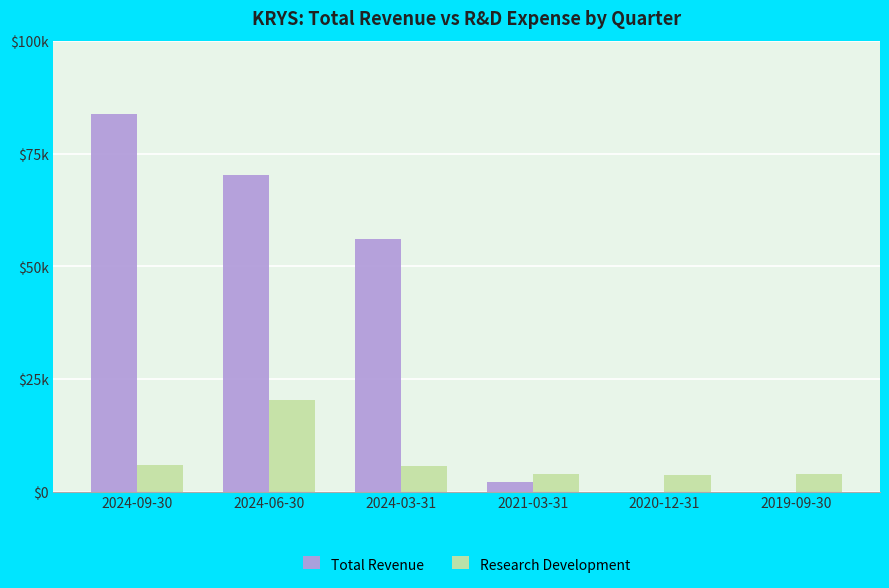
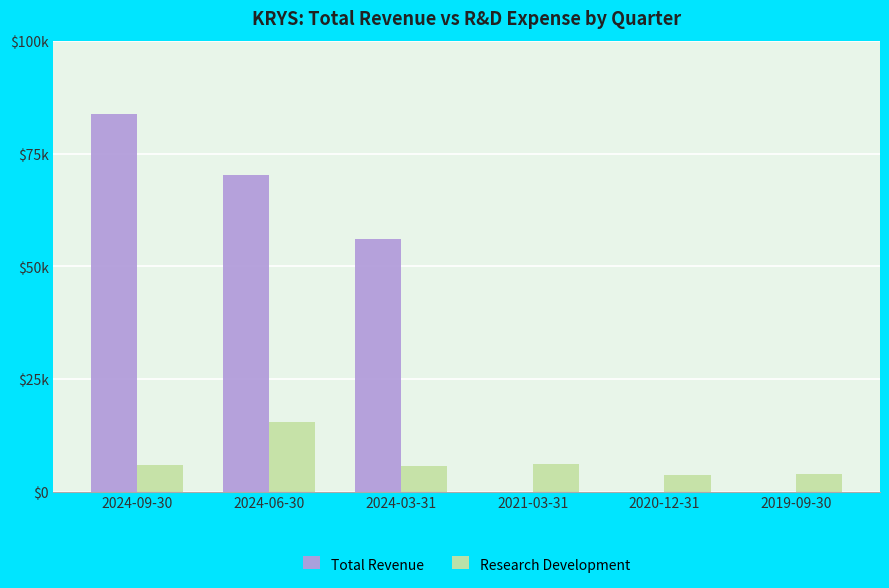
  {
    "Total Revenue": {
      "2024-09-30": "$84000",
      "2024-06-30": "$70000",
      "2024-03-31": "$56000",
-     "2021-03-31": "$2000",
+     "2021-03-31": "$0",
      "2020-12-31": "$0",
      "2019-09-30": "$0"
    },
    "Research Development": {
      "2024-09-30": "$6000",
-     "2024-06-30": "$20000",
+     "2024-06-30": "$16000",
      "2024-03-31": "$6000",
-     "2021-03-31": "$4000",
+     "2021-03-31": "$6000",
      "2020-12-31": "$4000",
      "2019-09-30": "$4000"
    }
  }
